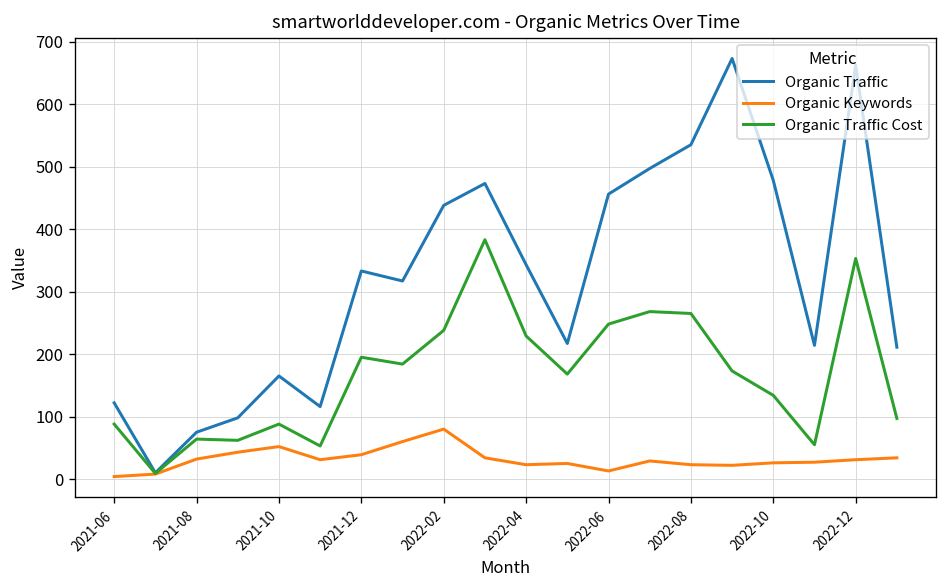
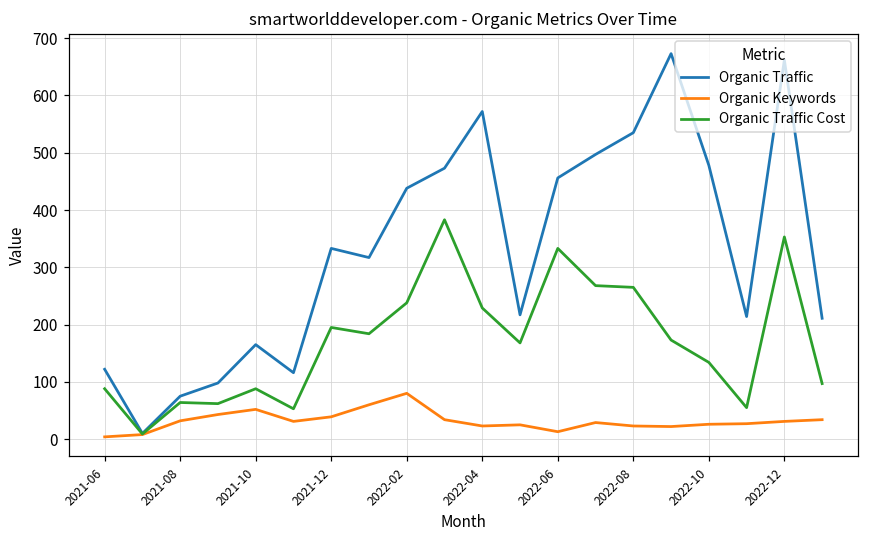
  {
    "Organic Traffic": {
      "2021-06": 120,
      "2021-08": 80,
      "2021-10": 170,
      "2021-12": 330,
      "2022-02": 440,
-     "2022-04": 340,
+     "2022-04": 570,
      "2022-06": 460,
      "2022-08": 540,
      "2022-10": 480
    },
    "Organic Keywords": {
      "2021-06": 0,
      "2021-08": 30,
      "2021-10": 50,
      "2021-12": 40,
      "2022-02": 80,
      "2022-04": 20,
      "2022-06": 10,
      "2022-08": 20,
      "2022-10": 30,
      "2022-12": 30
    },
    "Organic Traffic Cost": {
      "2021-06": 90,
      "2021-08": 60,
      "2021-10": 90,
      "2021-12": 200,
      "2022-02": 240,
      "2022-04": 230,
-     "2022-06": 250,
+     "2022-06": 330,
      "2022-08": 270,
      "2022-10": 130,
      "2022-12": 350
    }
  }
